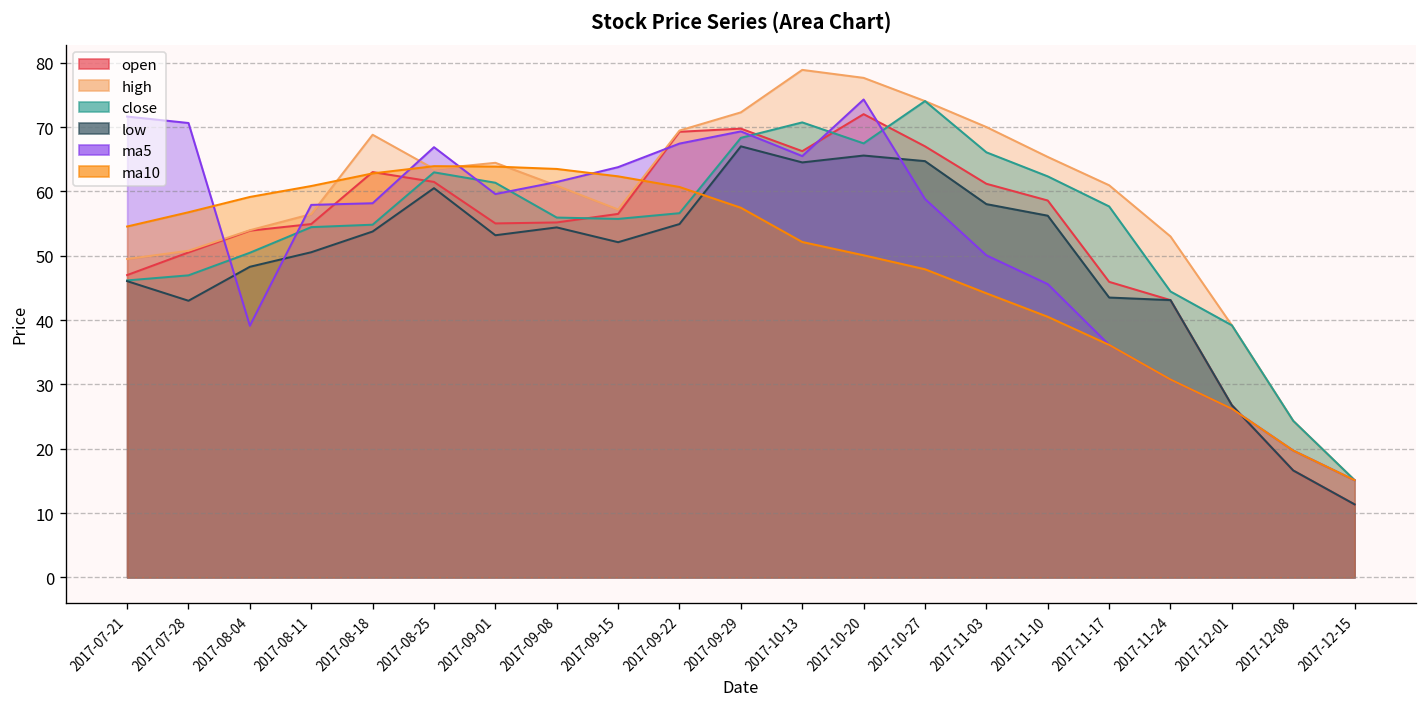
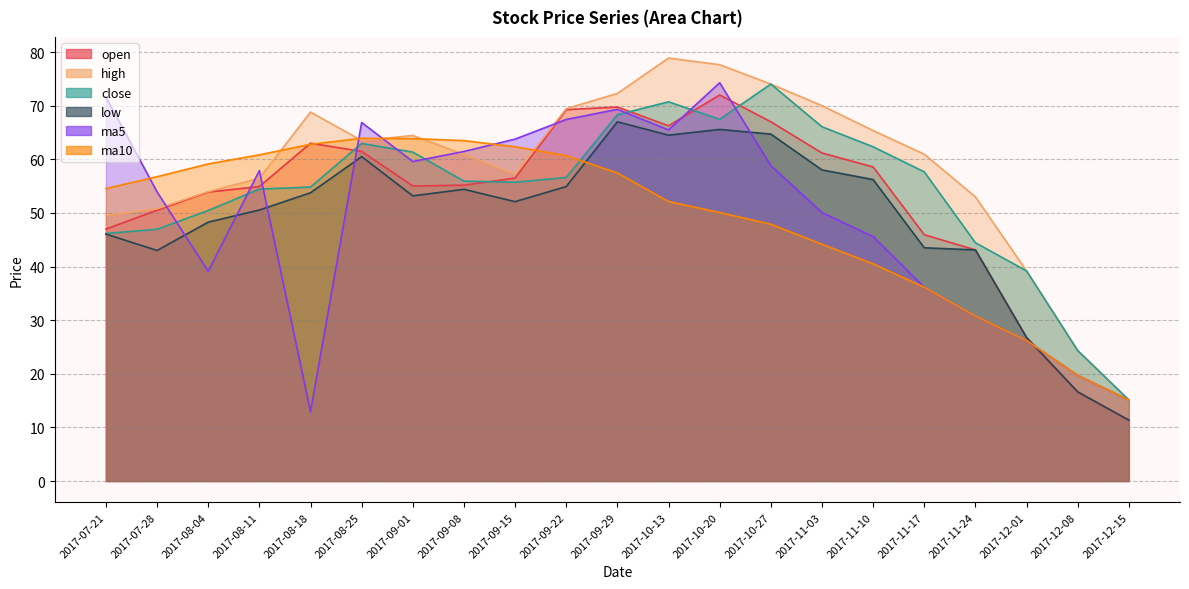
  {
    "ma5": {
-     "2017-07-28": 71,
+     "2017-07-28": 54,
      "2017-08-04": 39,
      "2017-08-11": 58,
-     "2017-08-18": 58,
+     "2017-08-18": 13,
      "2017-08-25": 67,
      "2017-09-01": 60,
      "2017-09-08": 61,
      "2017-09-15": 64,
      "2017-09-22": 67,
      "2017-10-13": 65,
      "2017-10-20": 74,
      "2017-10-27": 59,
      "2017-11-03": 50,
      "2017-11-10": 46
    }
  }
